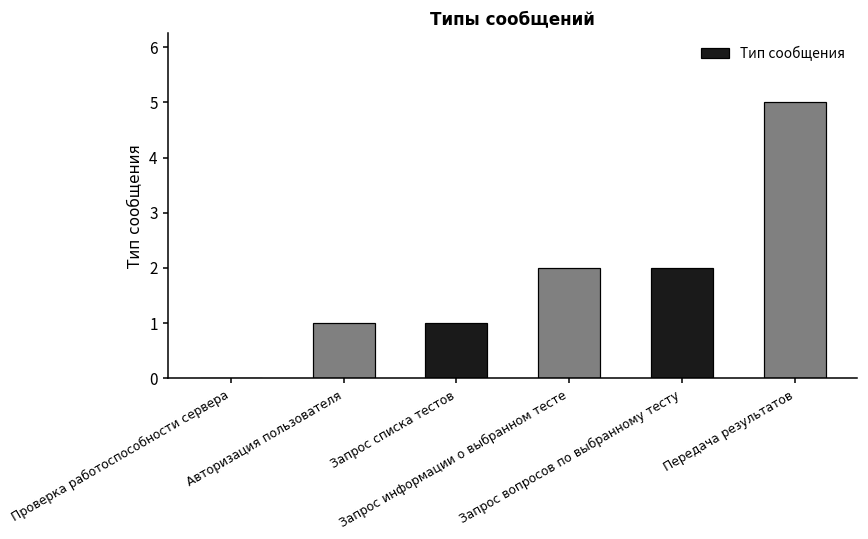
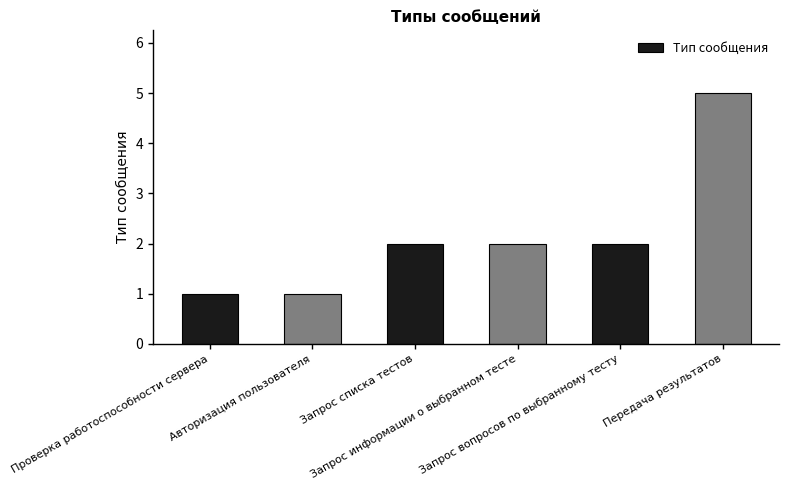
  {
-   "Проверка работоспособности сервера": 0,
+   "Проверка работоспособности сервера": 1,
    "Авторизация пользователя": 1,
-   "Запрос списка тестов": 1,
+   "Запрос списка тестов": 2,
    "Запрос информации о выбранном тесте": 2,
    "Запрос вопросов по выбранному тесту": 2,
    "Передача результатов": 5
  }
